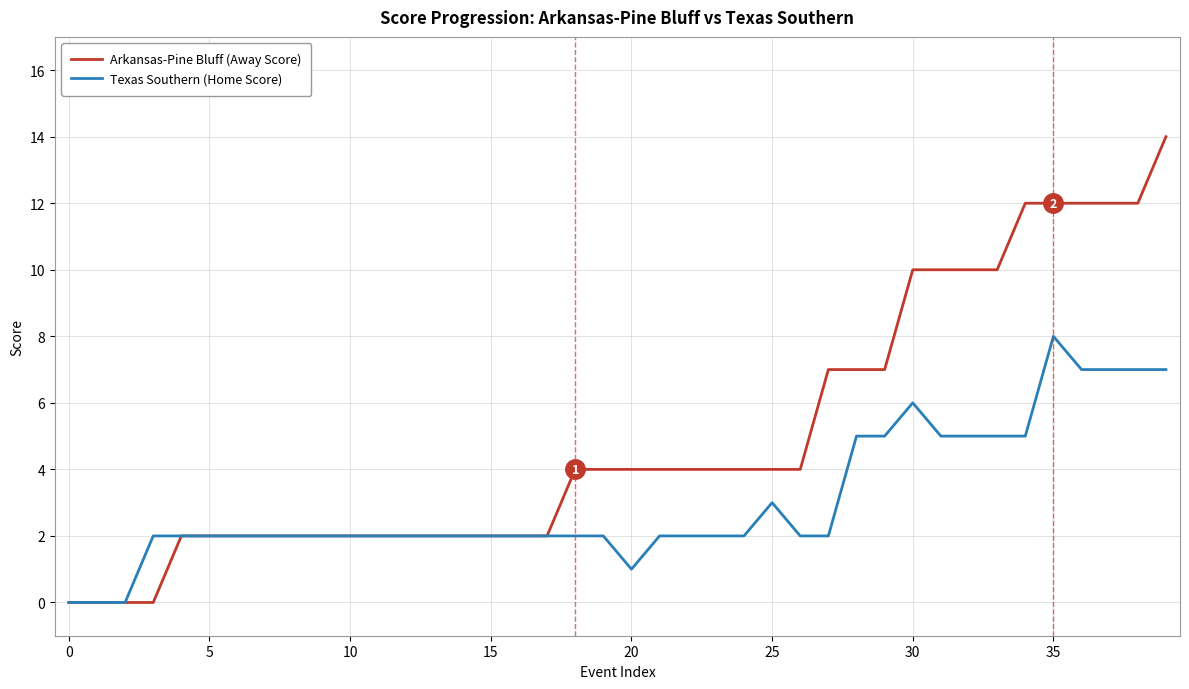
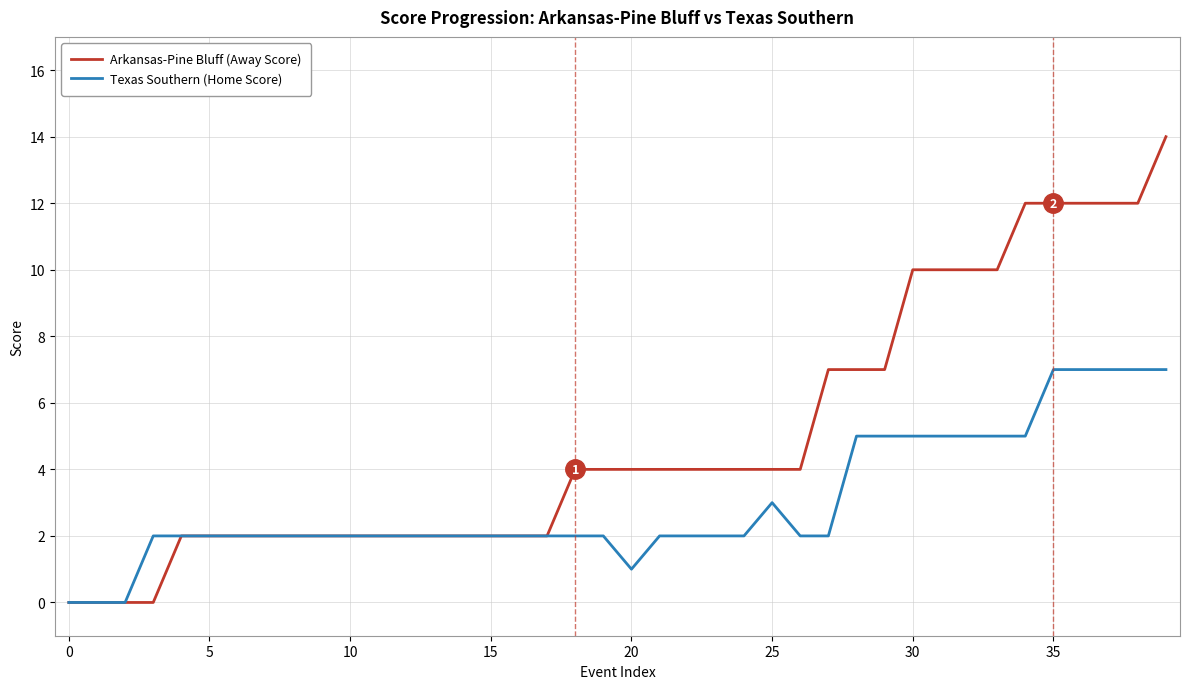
  {
    "Texas Southern (Home Score)": {
      "20": 1,
      "25": 3,
-     "30": 6,
-     "35": 8
+     "30": 5,
+     "35": 7
    }
  }
